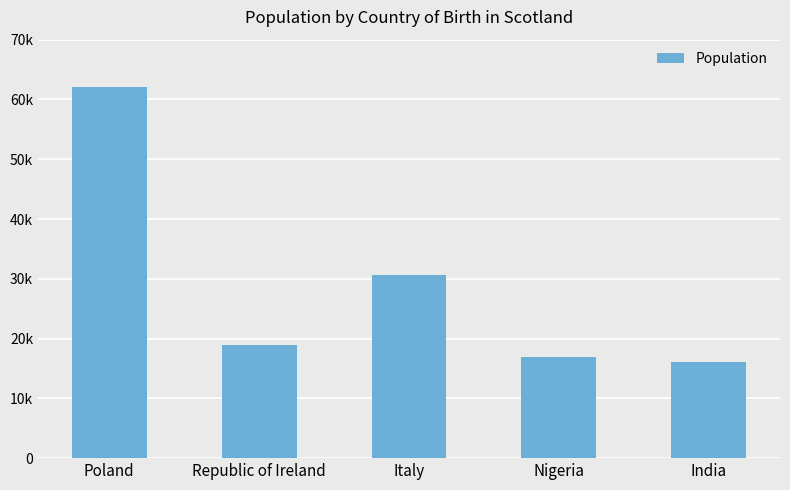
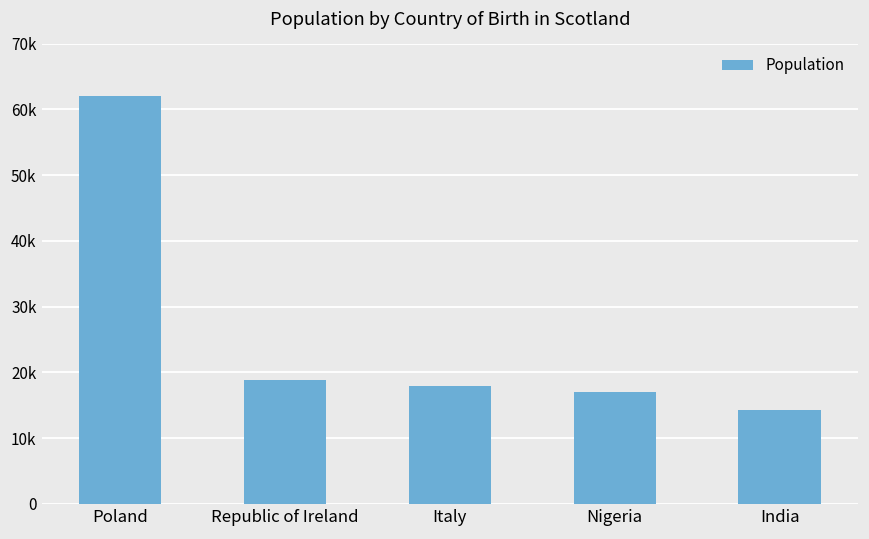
  {
    "Poland": 62000,
    "Republic of Ireland": 19000,
-   "Italy": 31000,
+   "Italy": 18000,
    "Nigeria": 17000,
-   "India": 16000
+   "India": 14000
  }
